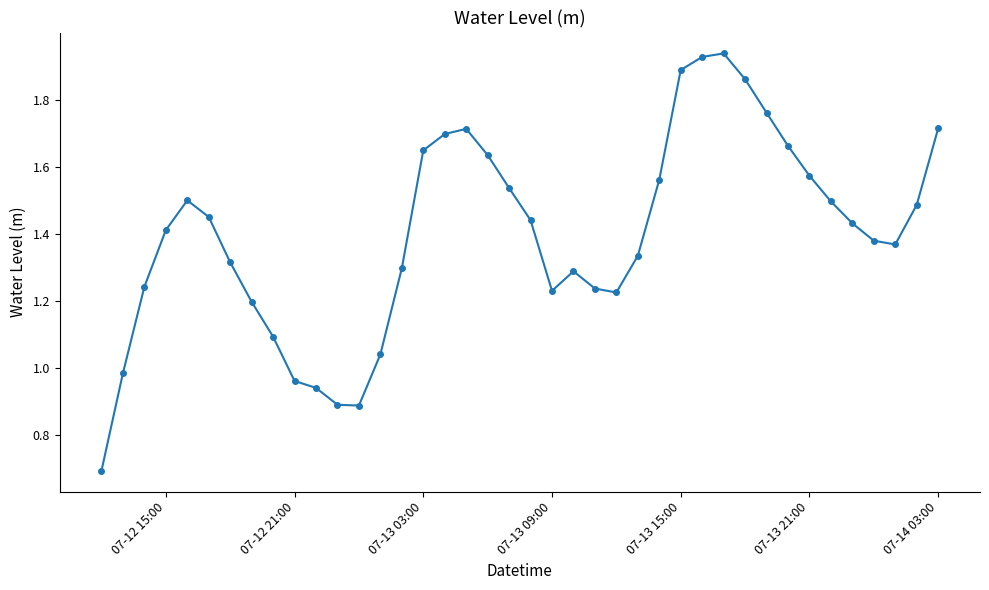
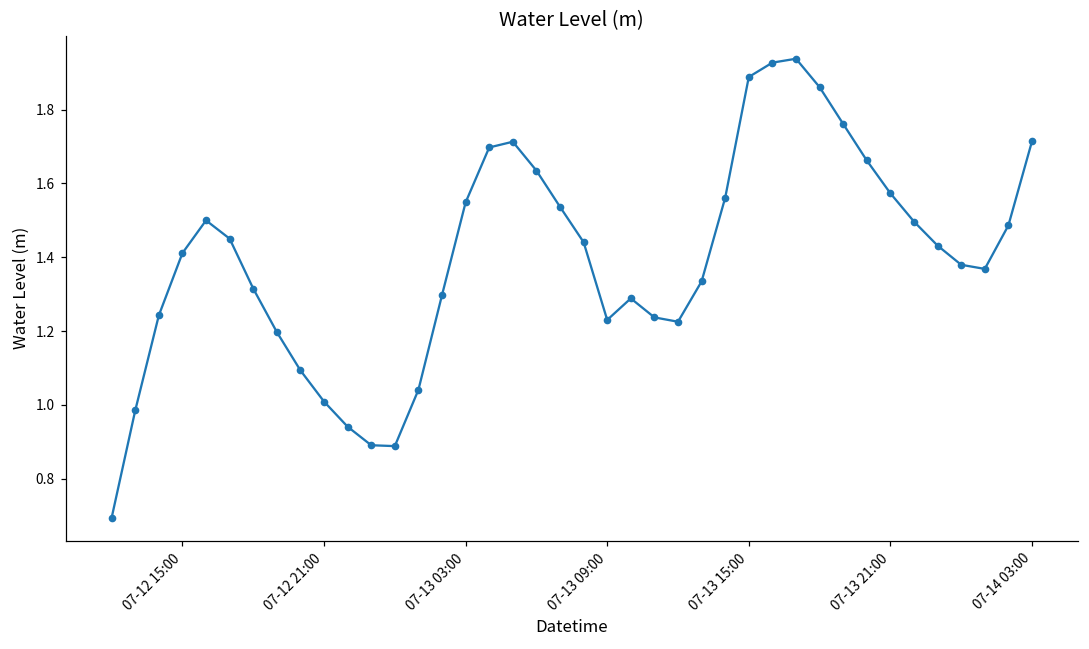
  {
    "07-12 15:00": 1.41,
-   "07-12 21:00": 0.96,
-   "07-13 03:00": 1.65,
+   "07-12 21:00": 1.01,
+   "07-13 03:00": 1.55,
    "07-13 09:00": 1.23,
    "07-13 15:00": 1.89,
    "07-13 21:00": 1.57,
    "07-14 03:00": 1.71
  }
